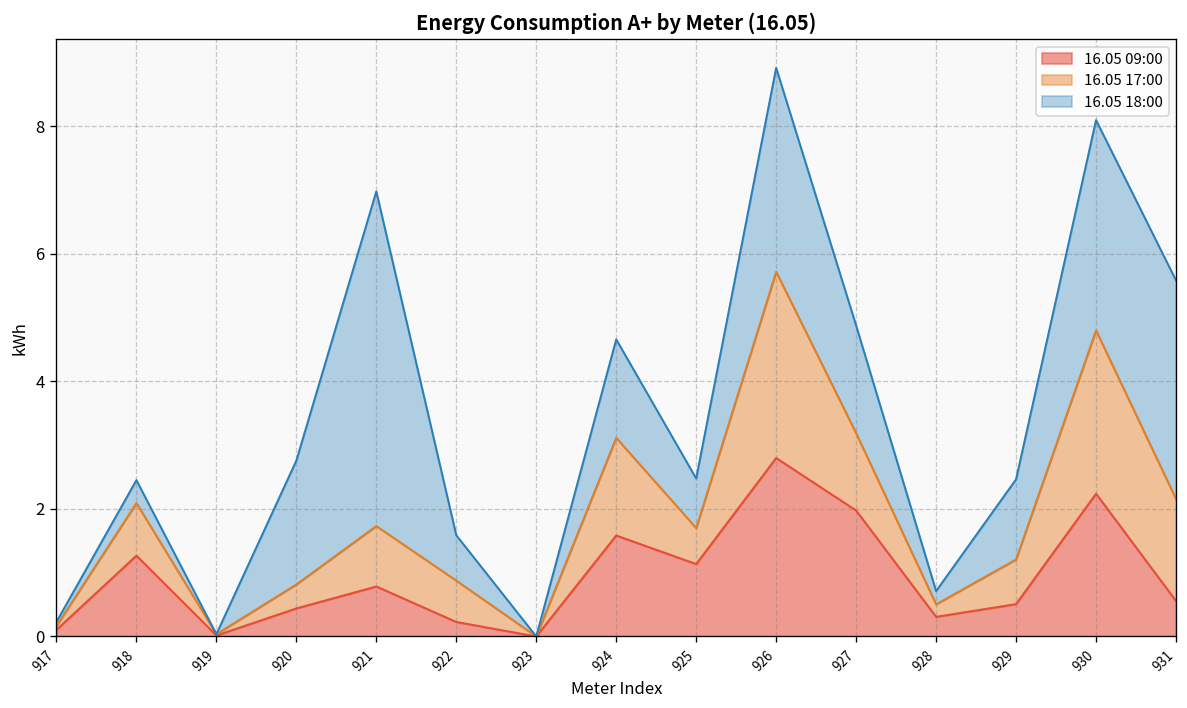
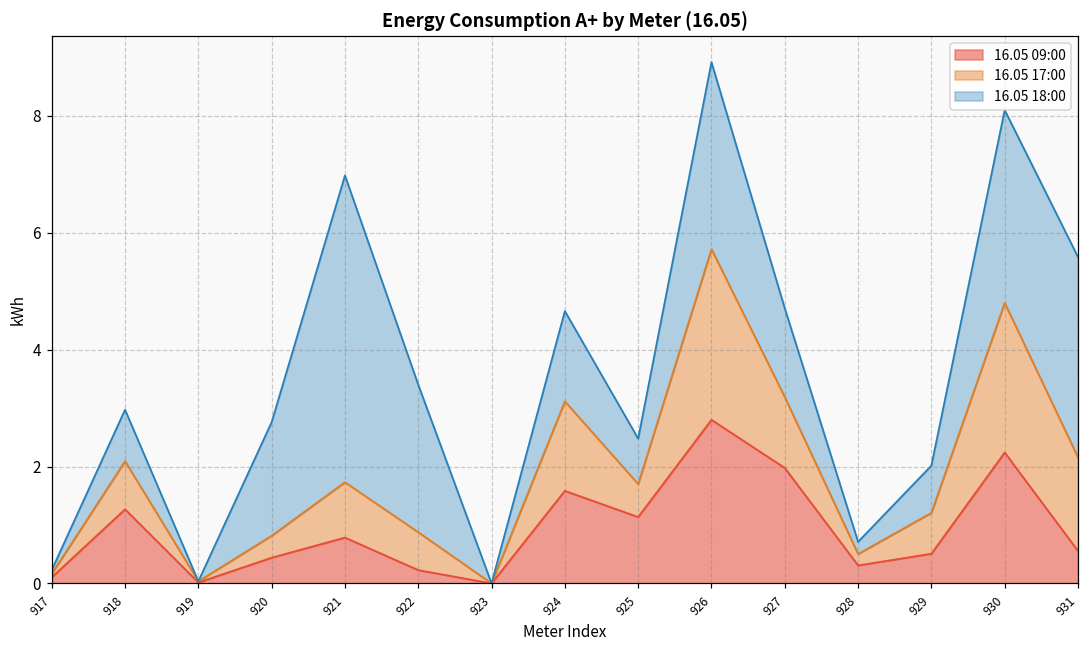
  {
    "16.05 18:00": {
      "917": 0.1,
-     "918": 0.4,
+     "918": 0.9,
      "920": 1.9,
      "921": 5.2,
-     "922": 0.7,
+     "922": 2.5,
      "924": 1.5,
      "925": 0.8,
      "926": 3.2,
-     "927": 1.7,
+     "927": 1.5,
      "928": 0.2,
-     "929": 1.3,
+     "929": 0.8,
      "931": 3.4
    }
  }
